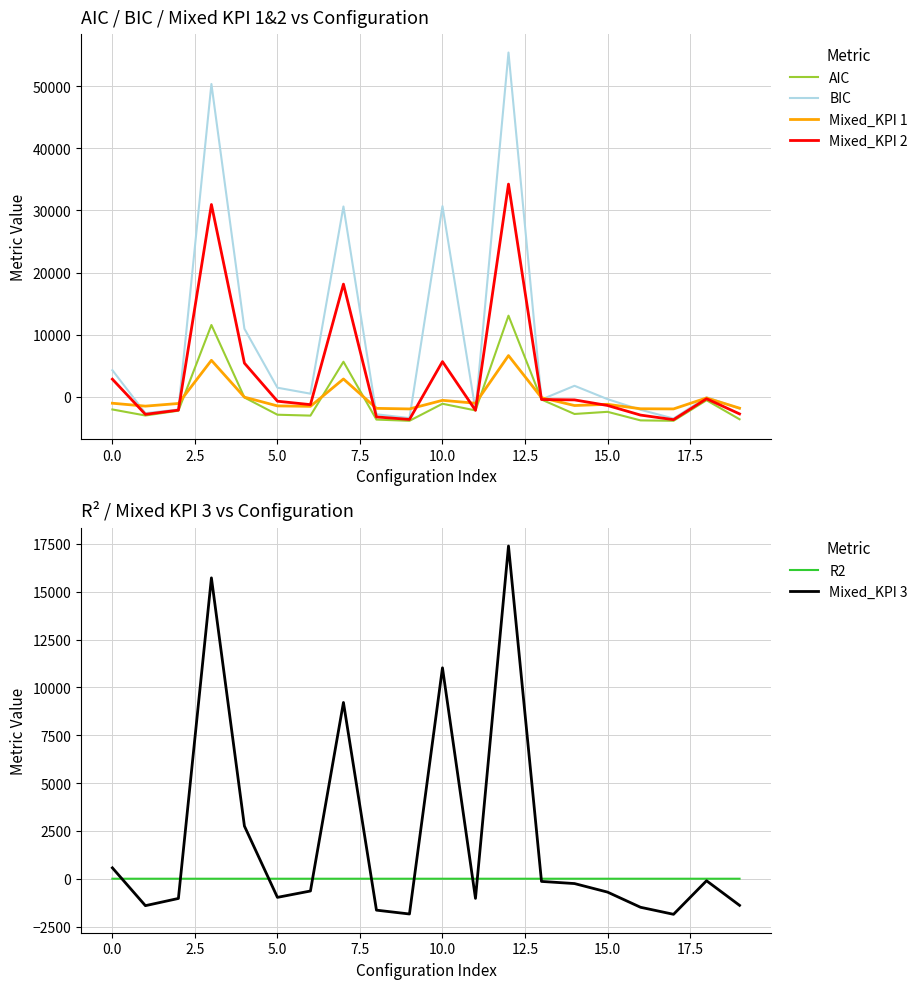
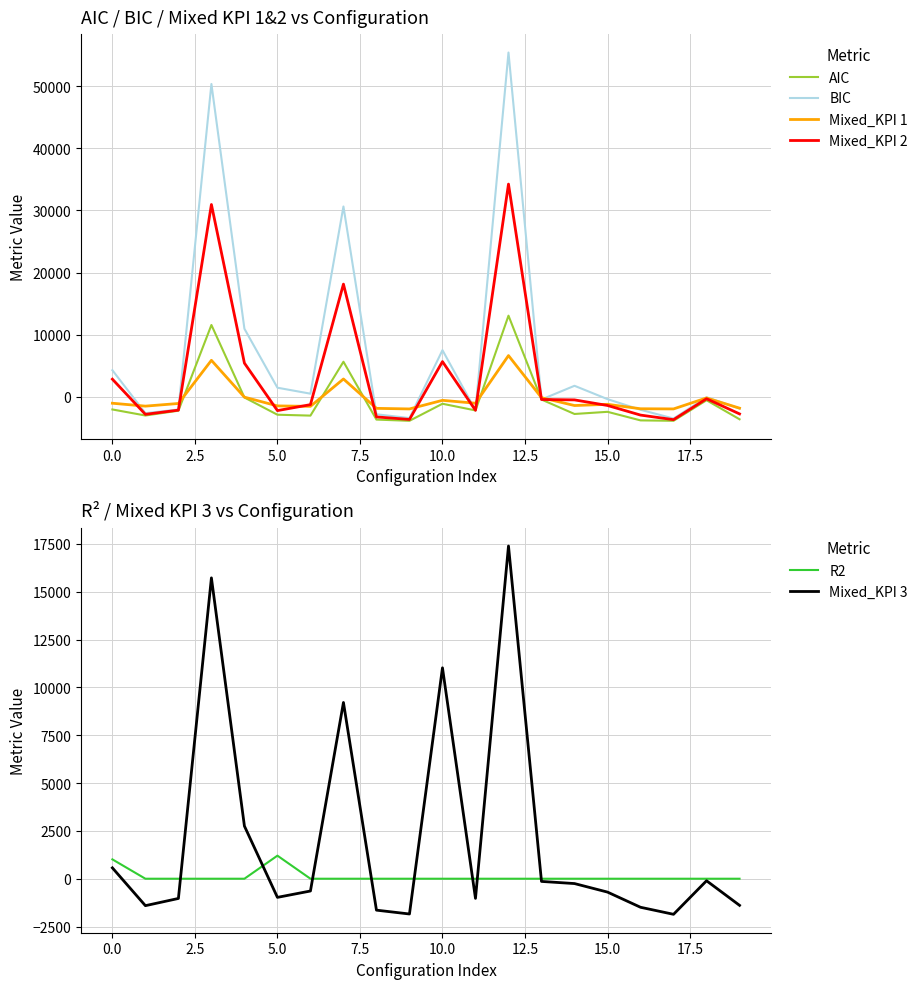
  {
    "AIC / BIC / Mixed KPI 1&2 vs Configuration": {
      "AIC": {
        "0.0": -2000,
        "5.0": -3000,
        "10.0": -1000,
        "15.0": -2000
      },
      "BIC": {
        "0.0": 4000,
        "5.0": 1000,
-       "10.0": 31000,
+       "10.0": 7000,
        "15.0": 0
      },
      "Mixed_KPI 1": {
        "0.0": -1000,
        "5.0": -1000,
        "10.0": -1000
      },
      "Mixed_KPI 2": {
        "0.0": 3000,
-       "5.0": -1000,
+       "5.0": -2000,
        "10.0": 6000
      }
    },
    "R² / Mixed KPI 3 vs Configuration": {
      "R2": {
-       "0.0": 0,
-       "5.0": 0,
+       "0.0": 1000,
+       "5.0": 1200,
        "10.0": 0,
        "15.0": 0
      },
      "Mixed_KPI 3": {
        "0.0": 600,
        "5.0": -1000,
        "10.0": 11000,
        "15.0": -700
      }
    }
  }
